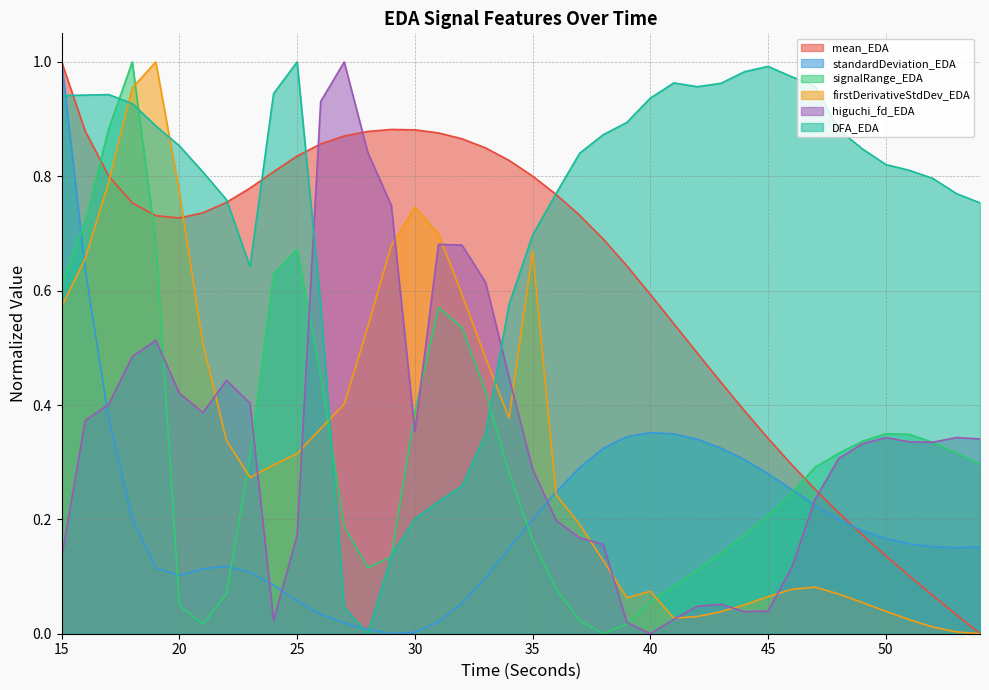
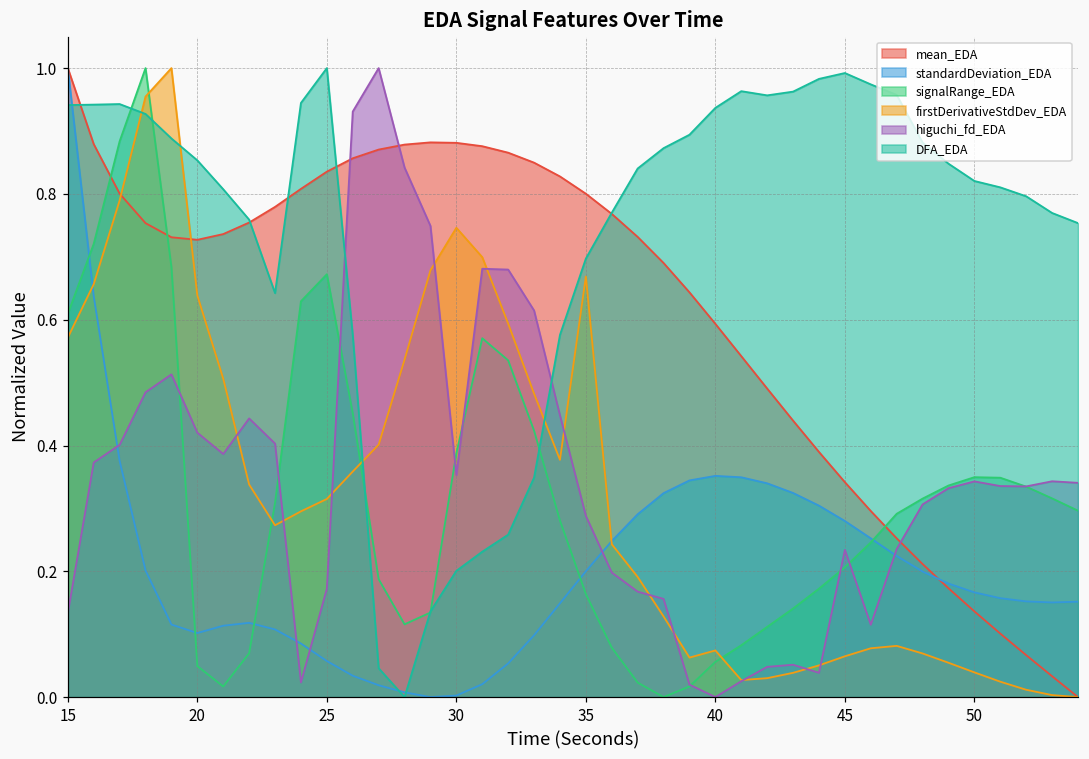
  {
    "mean_EDA": {
      "20": 0.73,
      "25": 0.84,
      "30": 0.88,
      "35": 0.80,
      "40": 0.59,
      "45": 0.34,
      "50": 0.14
    },
    "standardDeviation_EDA": {
      "20": 0.10,
      "25": 0.06,
      "30": 0.00,
      "35": 0.20,
      "40": 0.35,
      "45": 0.28,
      "50": 0.17
    },
    "firstDerivativeStdDev_EDA": {
      "15": 0.57,
-     "20": 0.77,
+     "20": 0.64,
      "25": 0.31,
      "30": 0.75,
      "35": 0.67,
      "40": 0.07,
      "45": 0.06,
      "50": 0.04
    },
    "higuchi_fd_EDA": {
      "15": 0.13,
      "20": 0.42,
      "25": 0.17,
      "30": 0.35,
      "35": 0.29,
      "40": 0.00,
-     "45": 0.04,
+     "45": 0.23,
      "50": 0.34
    }
  }
